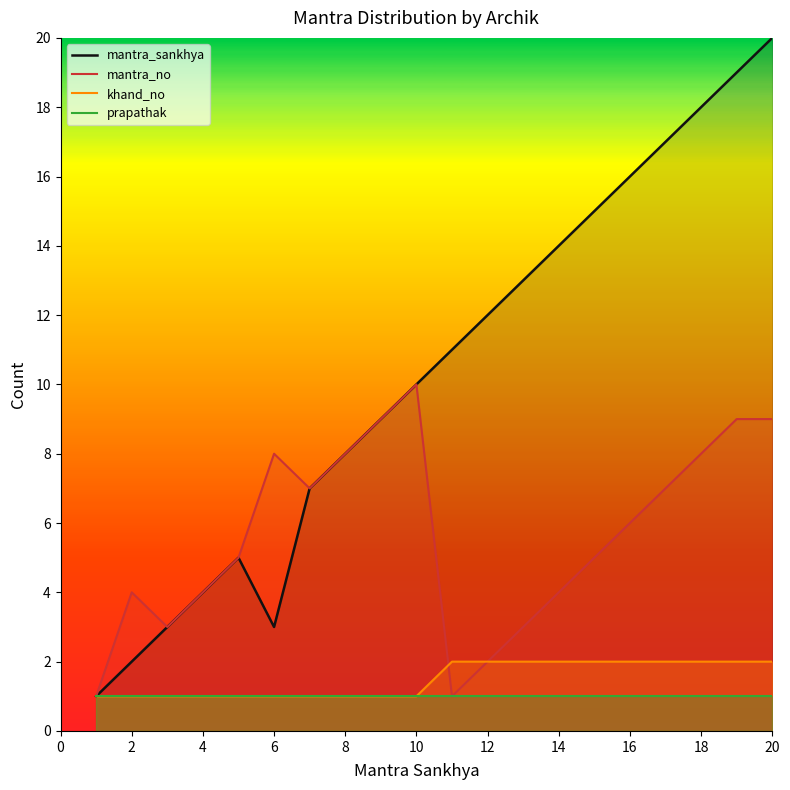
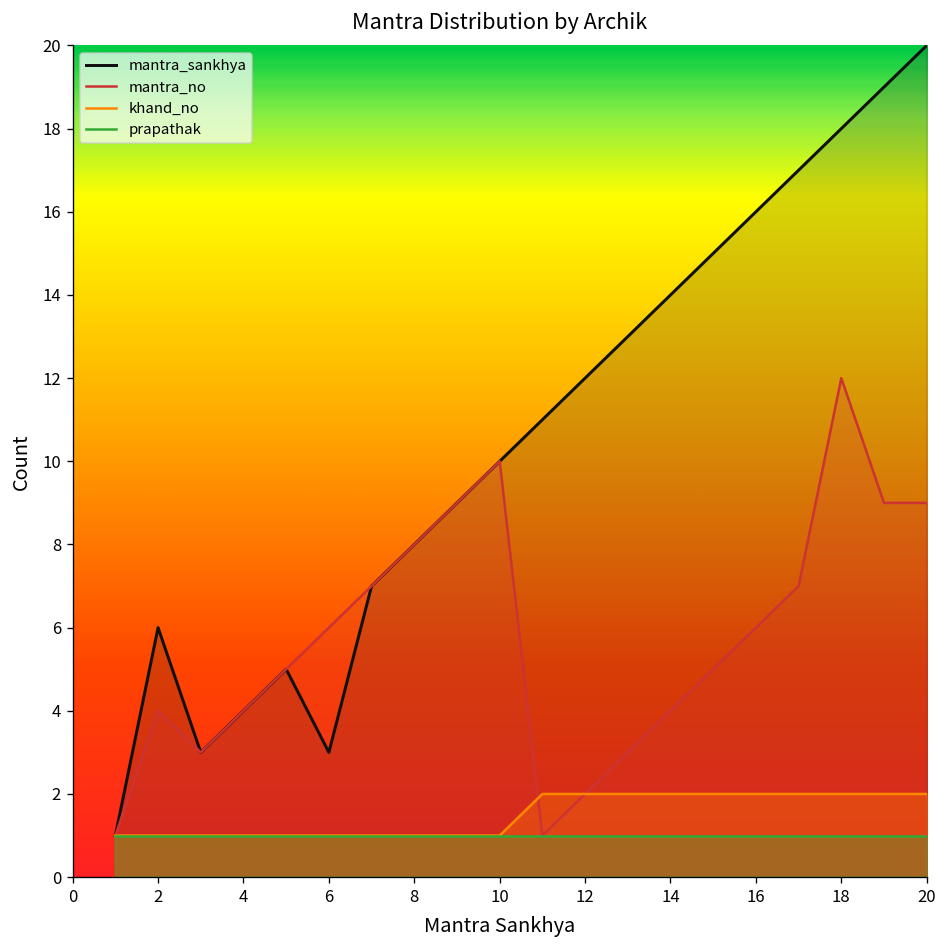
  {
    "mantra_sankhya": {
-     "2": 2,
+     "2": 6,
      "6": 3,
      "12": 12,
      "14": 14,
      "16": 16,
      "18": 18,
      "20": 20
    },
    "mantra_no": {
      "2": 4,
-     "6": 8,
+     "6": 6,
      "14": 4,
      "16": 6,
-     "18": 8,
+     "18": 12,
      "20": 9
    },
    "khand_no": {
      "14": 2,
      "16": 2,
      "18": 2,
      "20": 2
    },
    "prapathak": {
      "12": 1,
      "14": 1,
      "16": 1,
      "18": 1,
      "20": 1
    }
  }
